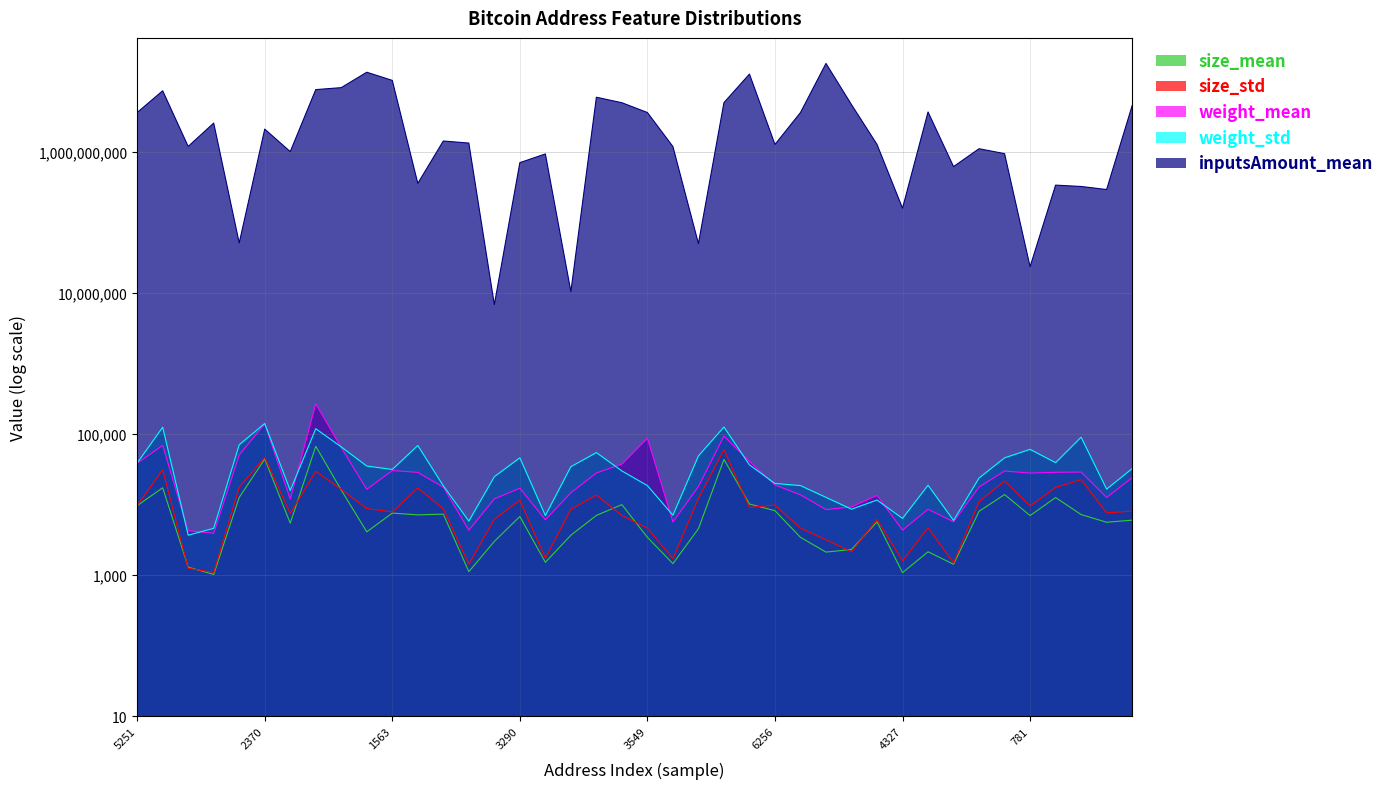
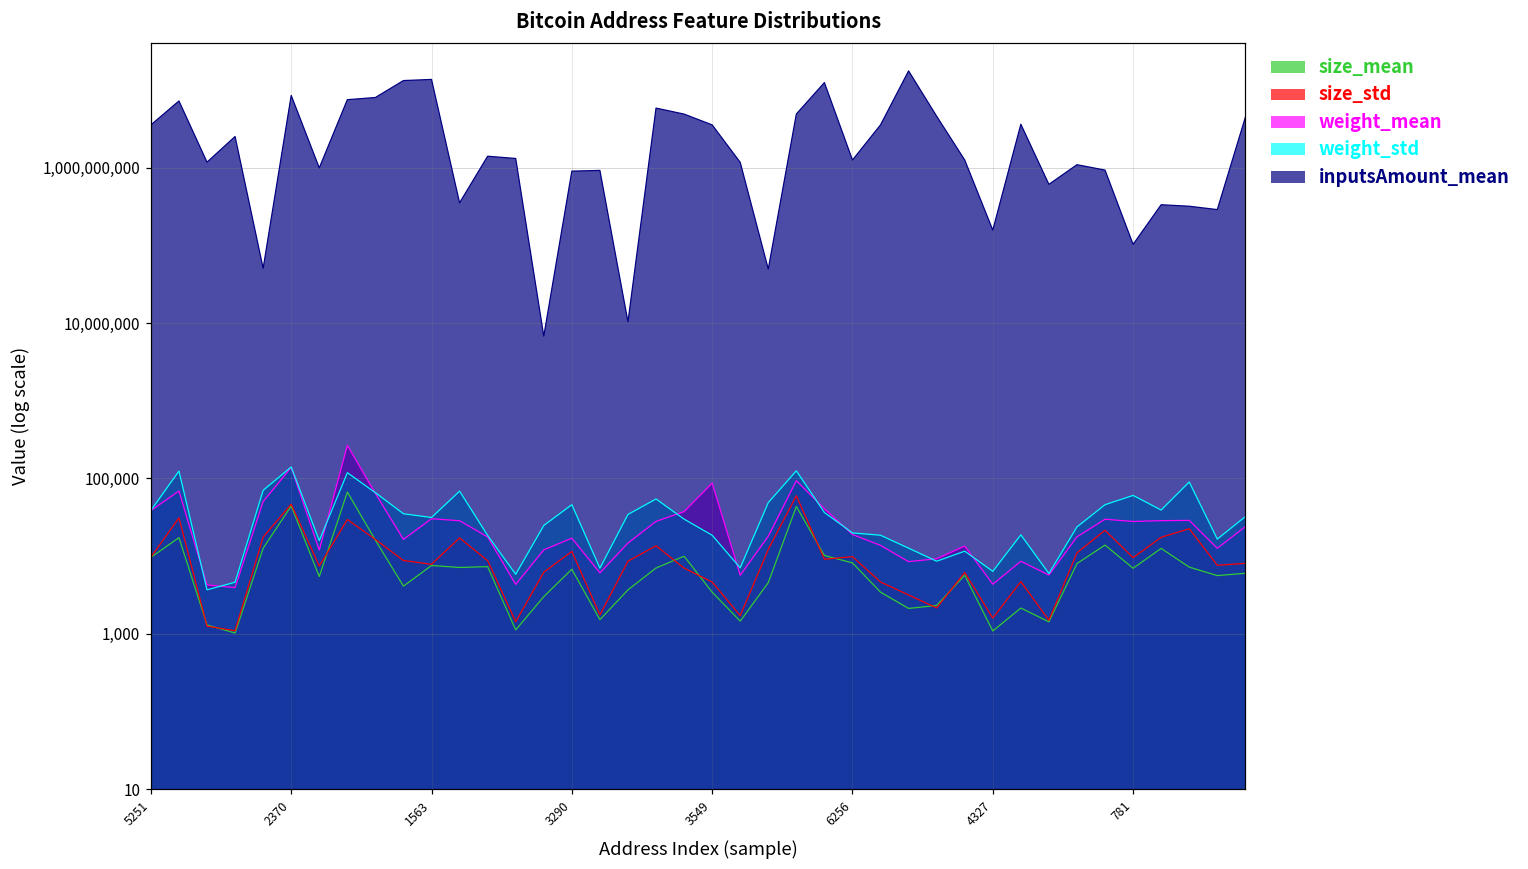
  {
    "size_mean": {
      "3290": "7,000",
      "3549": "3,000",
      "6256": "8,000",
      "4327": "1,100",
      "781": "7,000"
    },
    "size_std": {
      "3290": "11,000",
      "3549": "5,000",
      "6256": "10,000",
      "4327": "1,600",
      "781": "10,000"
    },
    "weight_mean": {
      "3290": "17,000",
      "3549": "90,000",
      "4327": "4,000",
      "781": "28,000"
    },
    "weight_std": {
      "3290": "50,000",
      "3549": "19,000",
      "4327": "6,000",
      "781": "60,000"
    },
    "inputsAmount_mean": {
      "5251": "4,000,000,000",
-     "2370": "2,100,000,000",
-     "1563": "10,000,000,000",
-     "3290": "700,000,000",
+     "2370": "9,000,000,000",
+     "1563": "14,000,000,000",
+     "3290": "900,000,000",
      "3549": "4,000,000,000",
      "6256": "1,300,000,000",
      "4327": "160,000,000",
-     "781": "23,000,000"
+     "781": "100,000,000"
    }
  }
